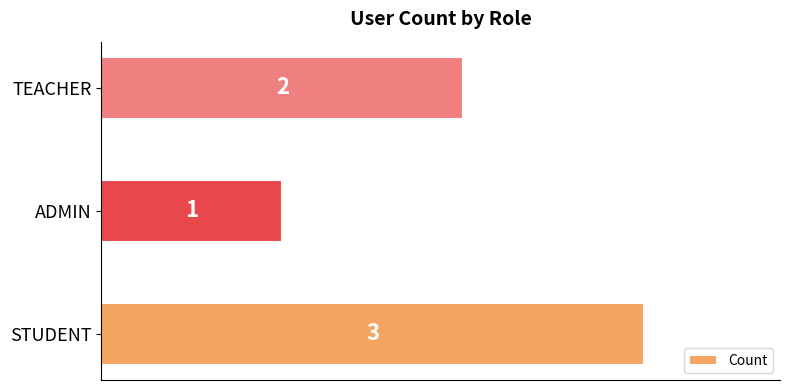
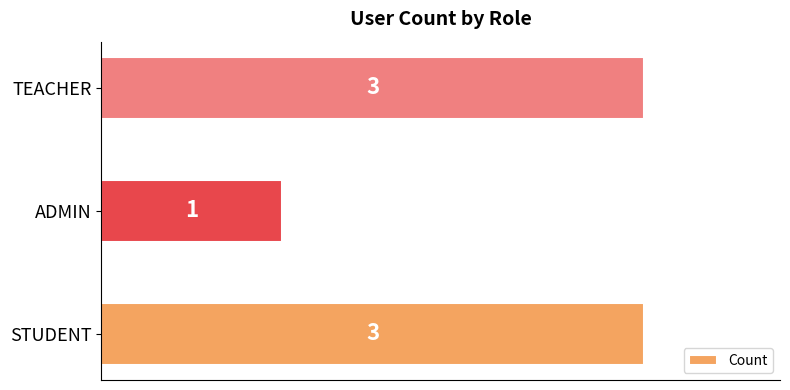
  {
-   "TEACHER": 2,
+   "TEACHER": 3,
    "ADMIN": 1,
    "STUDENT": 3
  }
